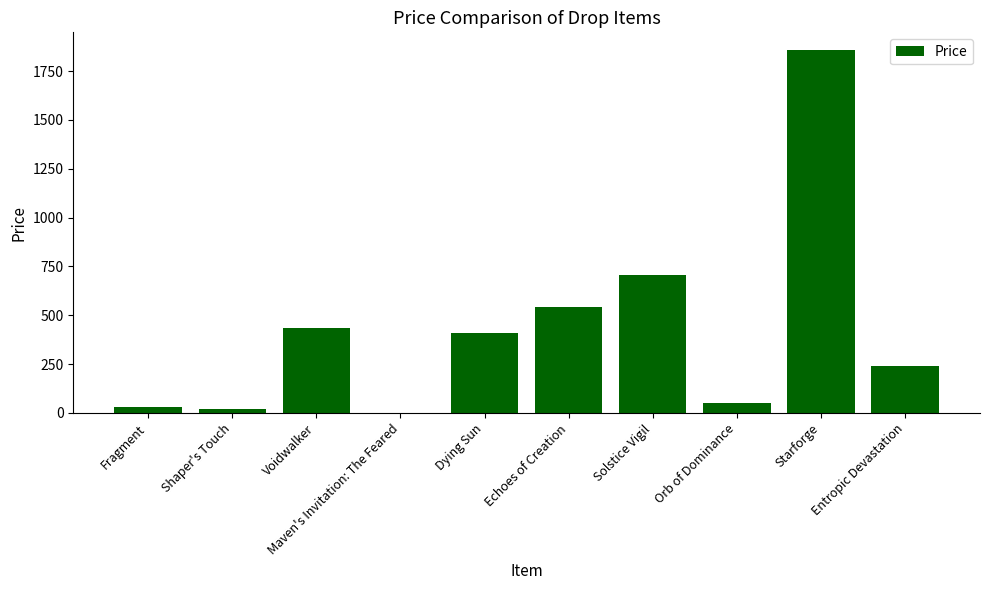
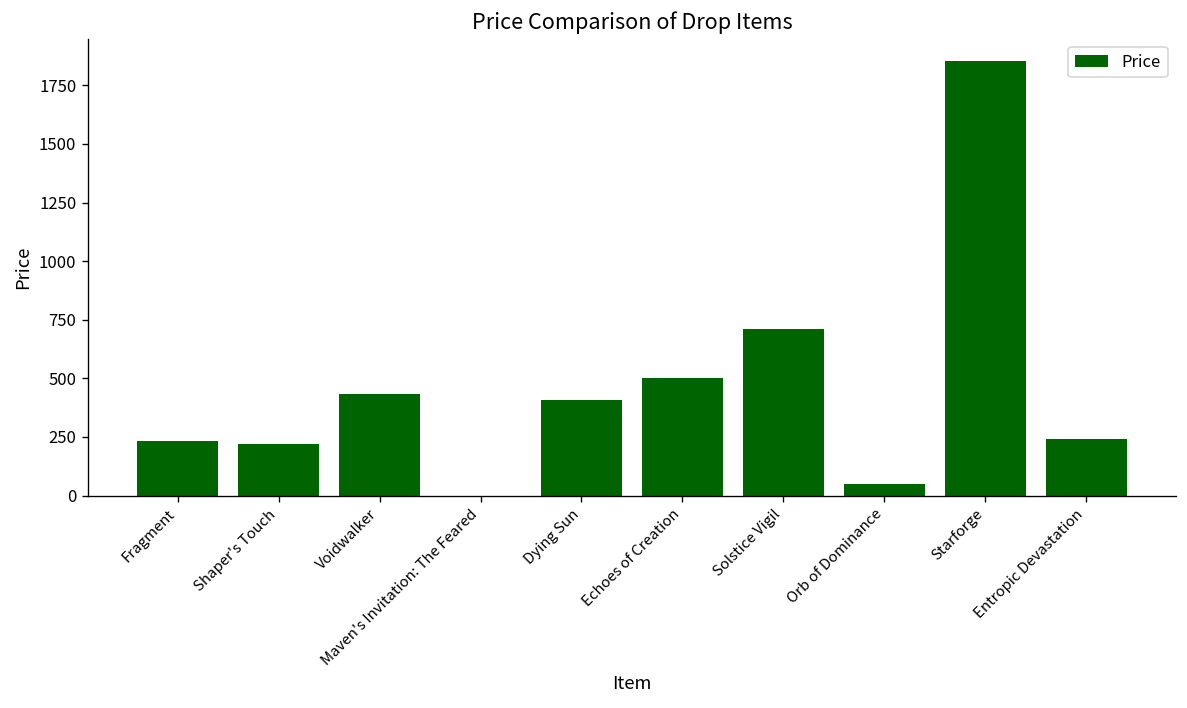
  {
-   "Fragment": 30,
-   "Shaper's Touch": 20,
+   "Fragment": 230,
+   "Shaper's Touch": 220,
    "Voidwalker": 430,
    "Maven's Invitation: The Feared": 0,
    "Dying Sun": 410,
-   "Echoes of Creation": 540,
+   "Echoes of Creation": 500,
    "Solstice Vigil": 710,
    "Orb of Dominance": 50,
    "Starforge": 1860,
    "Entropic Devastation": 240
  }
